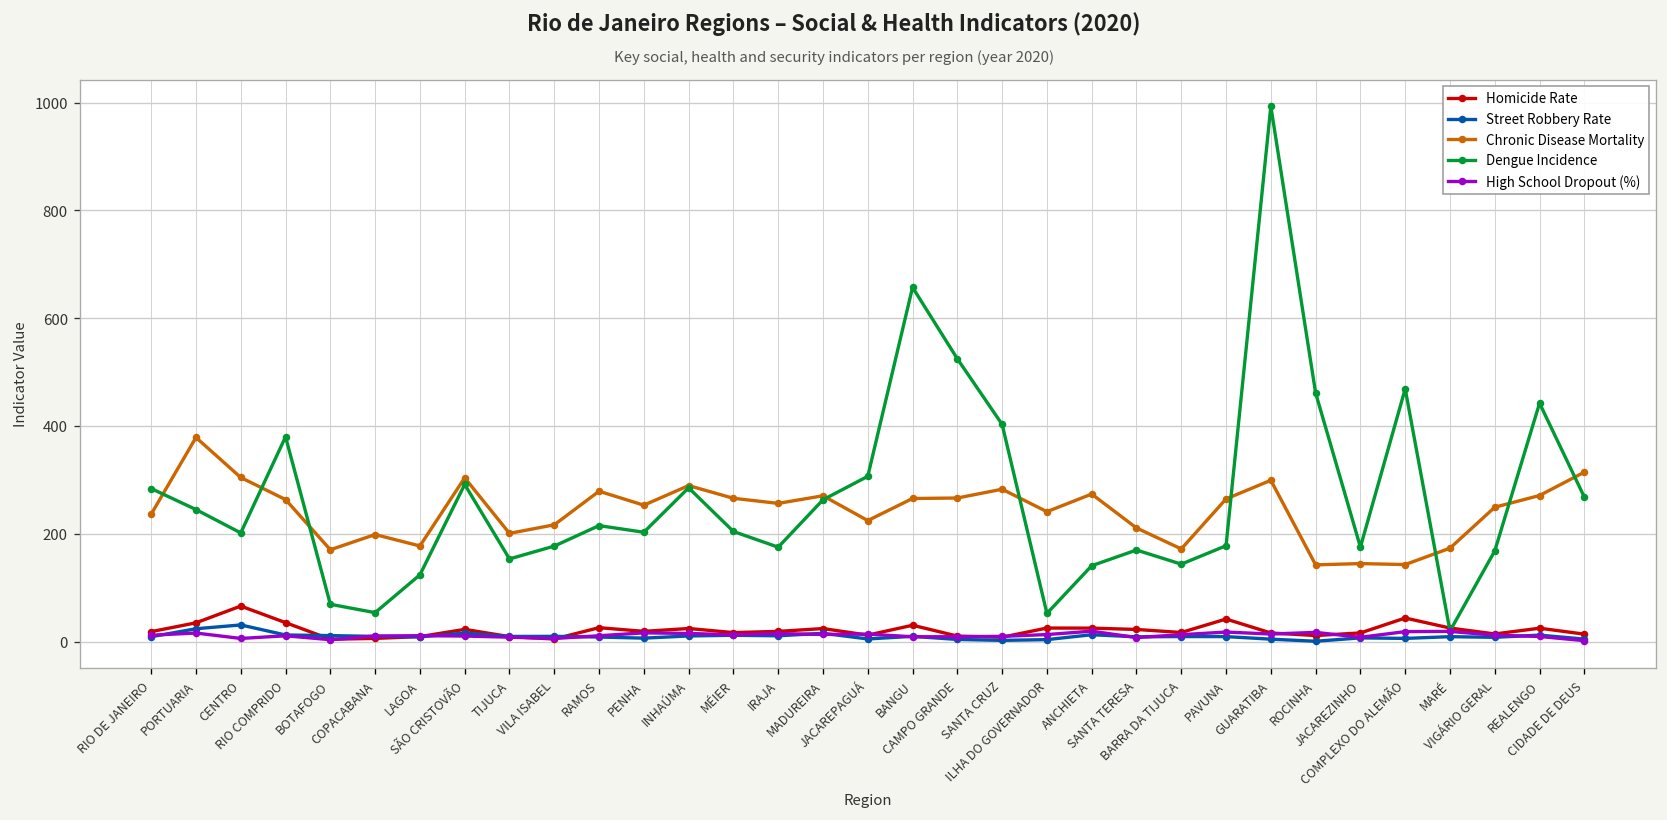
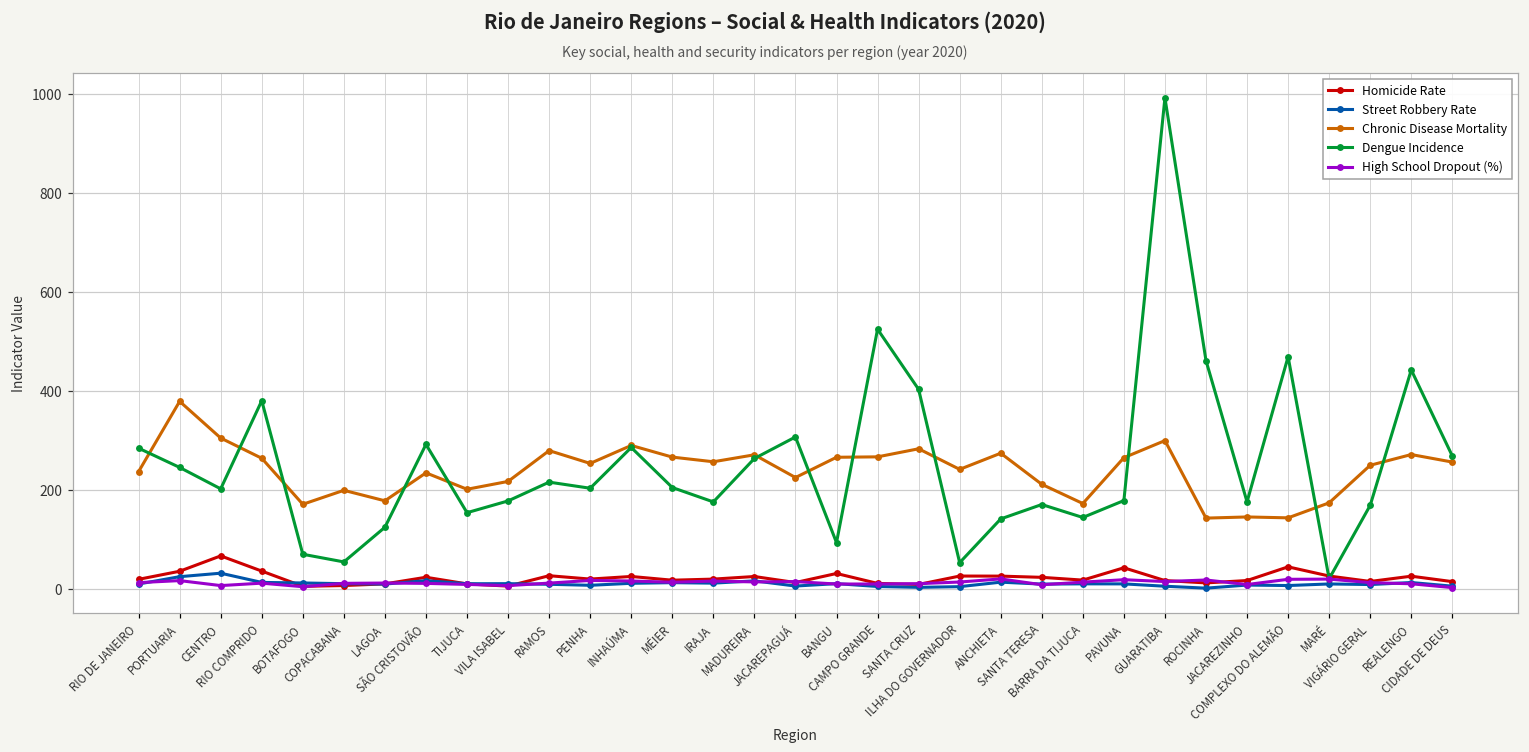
  {
    "Homicide Rate": {
      "RIO DE JANEIRO": 20,
      "PORTUARIA": 40,
      "CENTRO": 70,
      "RIO COMPRIDO": 40,
      "SÃO CRISTOVÃO": 20,
      "RAMOS": 30,
      "INHAÚMA": 20,
      "MADUREIRA": 20,
      "BANGU": 30,
      "ILHA DO GOVERNADOR": 30,
      "SANTA TERESA": 20,
      "PAVUNA": 40,
      "ROCINHA": 10,
      "JACAREZINHO": 20,
      "COMPLEXO DO ALEMÃO": 40,
      "REALENGO": 30,
      "CIDADE DE DEUS": 10
    },
    "Street Robbery Rate": {
      "PORTUARIA": 20,
      "CENTRO": 30,
      "BOTAFOGO": 10,
      "PENHA": 10,
      "JACAREPAGUÁ": 10,
      "SANTA CRUZ": 0,
      "ILHA DO GOVERNADOR": 0,
      "ANCHIETA": 10,
      "PAVUNA": 10,
      "GUARATIBA": 0,
      "ROCINHA": 0,
      "COMPLEXO DO ALEMÃO": 10,
      "MARÉ": 10
    },
    "Chronic Disease Mortality": {
      "RIO DE JANEIRO": 240,
      "PORTUARIA": 380,
      "CENTRO": 300,
      "RIO COMPRIDO": 260,
      "BOTAFOGO": 170,
      "COPACABANA": 200,
      "LAGOA": 180,
-     "SÃO CRISTOVÃO": 300,
+     "SÃO CRISTOVÃO": 230,
      "TIJUCA": 200,
      "VILA ISABEL": 220,
      "RAMOS": 280,
      "PENHA": 250,
      "MÉIER": 270,
      "IRAJA": 260,
      "MADUREIRA": 270,
      "JACAREPAGUÁ": 220,
      "BANGU": 270,
      "CAMPO GRANDE": 270,
      "SANTA CRUZ": 280,
      "ILHA DO GOVERNADOR": 240,
      "ANCHIETA": 270,
      "SANTA TERESA": 210,
      "BARRA DA TIJUCA": 170,
      "PAVUNA": 260,
      "GUARATIBA": 300,
      "ROCINHA": 140,
      "JACAREZINHO": 140,
      "COMPLEXO DO ALEMÃO": 140,
      "MARÉ": 170,
      "VIGÁRIO GERAL": 250,
      "REALENGO": 270,
-     "CIDADE DE DEUS": 310
+     "CIDADE DE DEUS": 260
    },
    "Dengue Incidence": {
      "RIO DE JANEIRO": 280,
      "PORTUARIA": 250,
      "CENTRO": 200,
      "RIO COMPRIDO": 380,
      "BOTAFOGO": 70,
      "COPACABANA": 50,
      "LAGOA": 120,
      "SÃO CRISTOVÃO": 290,
      "TIJUCA": 150,
      "VILA ISABEL": 180,
      "RAMOS": 220,
      "PENHA": 200,
      "MÉIER": 200,
      "IRAJA": 180,
      "MADUREIRA": 260,
      "JACAREPAGUÁ": 310,
-     "BANGU": 660,
+     "BANGU": 90,
      "CAMPO GRANDE": 520,
      "SANTA CRUZ": 400,
      "ILHA DO GOVERNADOR": 50,
      "ANCHIETA": 140,
      "SANTA TERESA": 170,
      "BARRA DA TIJUCA": 140,
      "PAVUNA": 180,
      "GUARATIBA": 990,
      "ROCINHA": 460,
      "JACAREZINHO": 180,
      "COMPLEXO DO ALEMÃO": 470,
      "VIGÁRIO GERAL": 170,
      "REALENGO": 440,
      "CIDADE DE DEUS": 270
    },
    "High School Dropout (%)": {
      "PORTUARIA": 20,
      "CENTRO": 10,
      "ILHA DO GOVERNADOR": 10,
      "PAVUNA": 20,
      "ROCINHA": 20,
      "COMPLEXO DO ALEMÃO": 20
    }
  }
